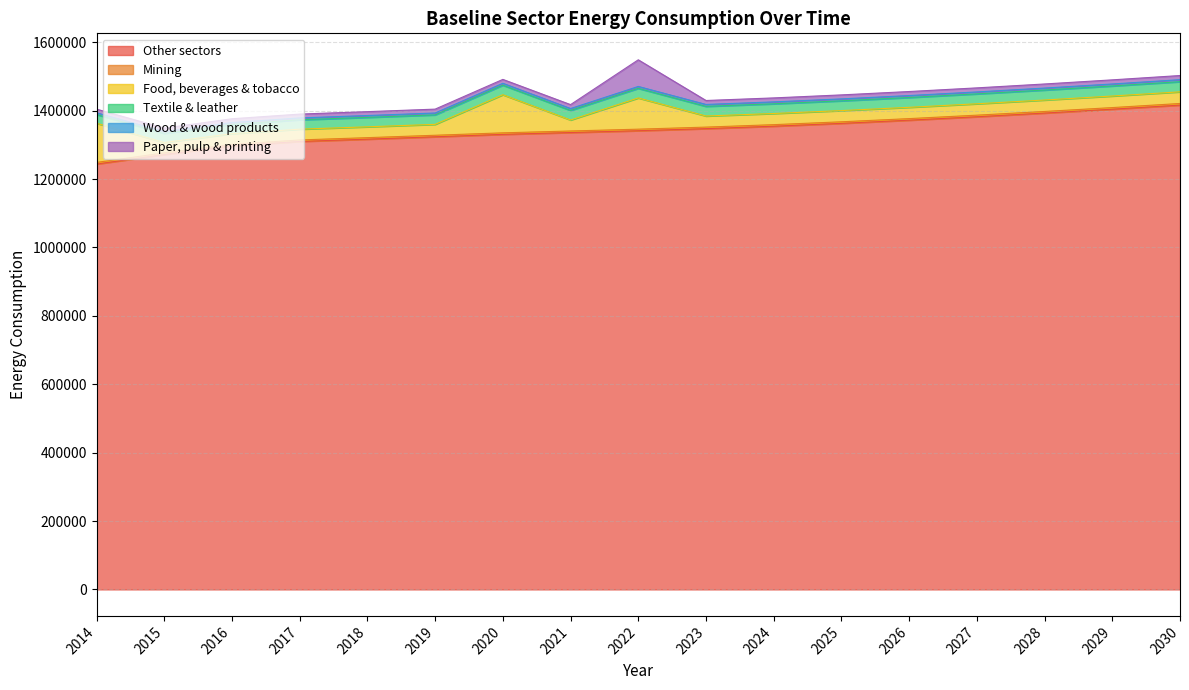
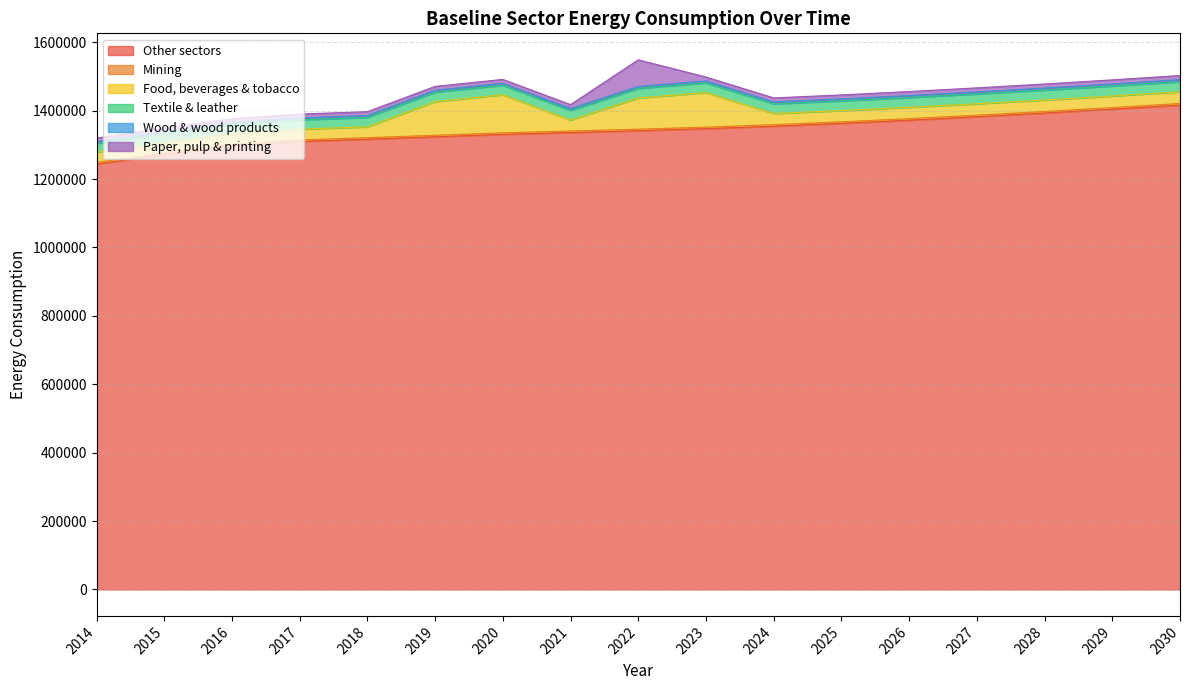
  {
    "Food, beverages & tobacco": {
-     "2014": 110000,
+     "2014": 30000,
      "2018": 30000,
-     "2019": 30000,
+     "2019": 100000,
      "2020": 110000,
      "2021": 30000,
      "2022": 90000,
-     "2023": 30000,
+     "2023": 100000,
      "2024": 30000,
      "2025": 30000,
      "2026": 30000,
      "2027": 30000,
      "2028": 30000,
      "2029": 30000,
      "2030": 30000
    },
    "Paper, pulp & printing": {
      "2014": 10000,
      "2018": 10000,
      "2019": 10000,
      "2020": 10000,
      "2021": 10000,
      "2022": 80000,
      "2023": 10000,
      "2024": 10000,
      "2025": 10000,
      "2026": 10000,
      "2027": 10000,
      "2028": 10000,
      "2029": 10000,
      "2030": 10000
    }
  }
